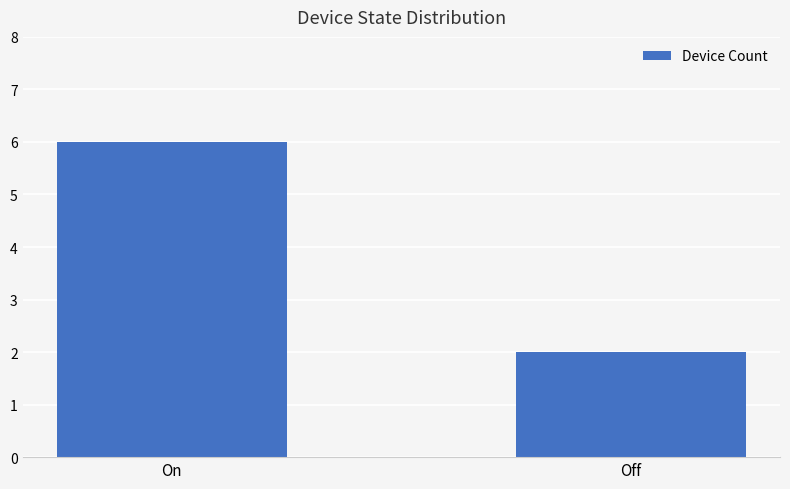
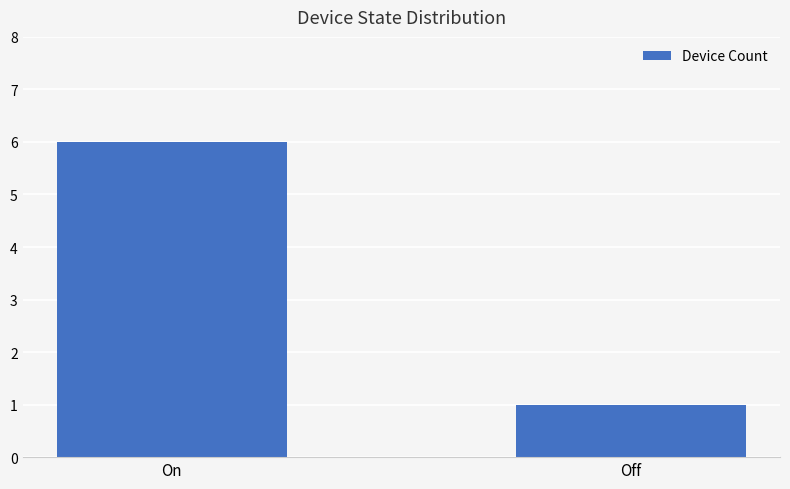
  {
    "On": 6,
-   "Off": 2
+   "Off": 1
  }
